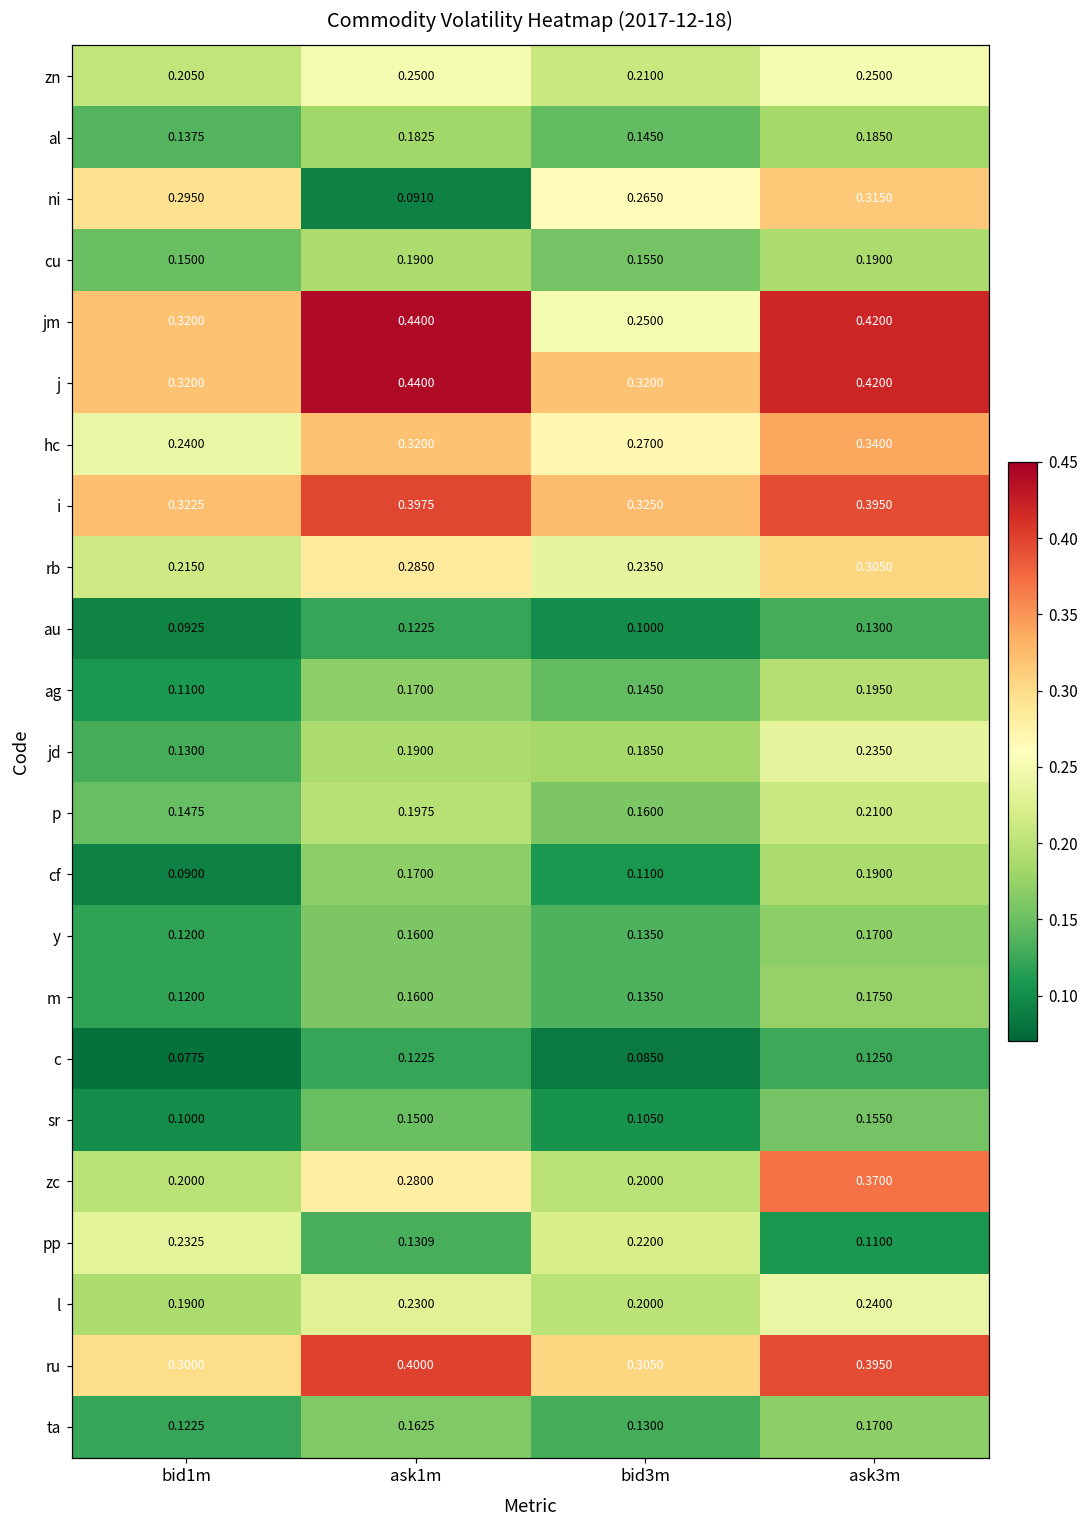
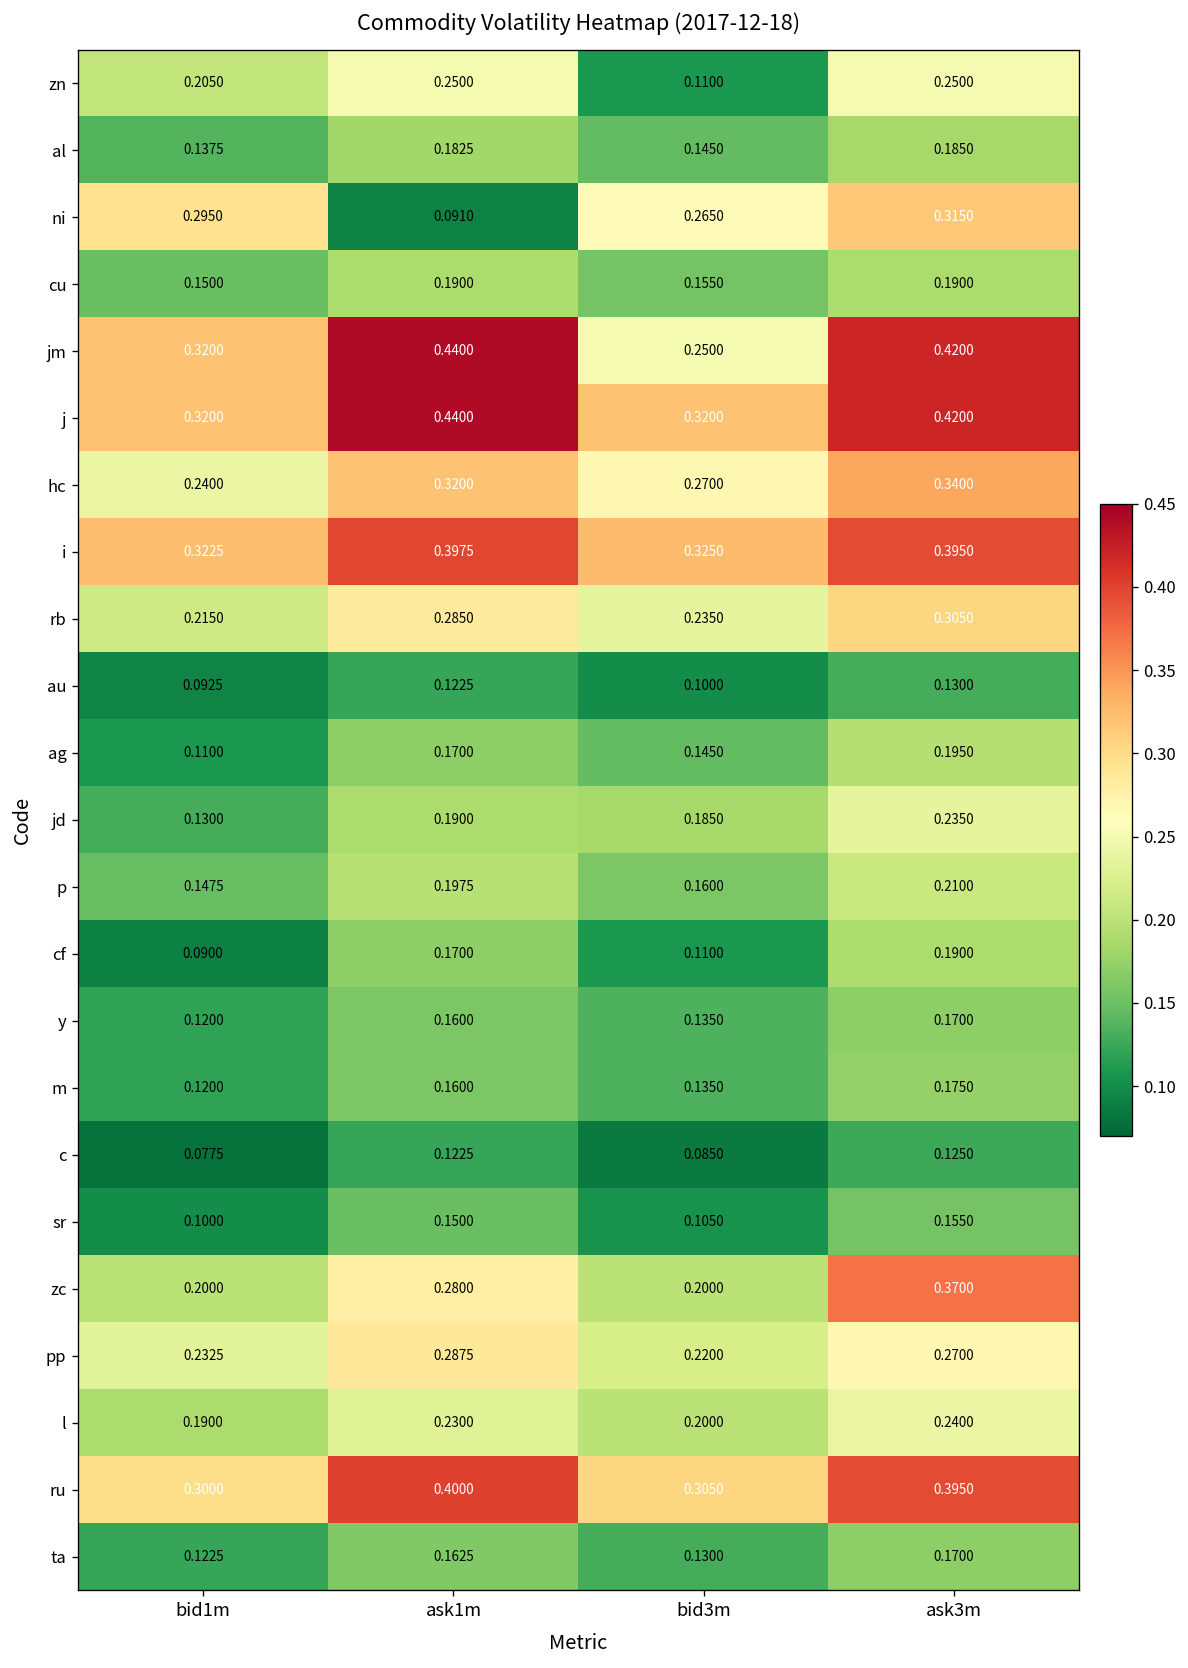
  {
    "zn": {
      "bid1m": 0.2050,
      "ask1m": 0.2500,
-     "bid3m": 0.2100,
+     "bid3m": 0.1100,
      "ask3m": 0.2500
    },
    "al": {
      "bid1m": 0.1375,
      "ask1m": 0.1825,
      "bid3m": 0.1450,
      "ask3m": 0.1850
    },
    "ni": {
      "bid1m": 0.2950,
      "ask1m": 0.0910,
      "bid3m": 0.2650,
      "ask3m": 0.3150
    },
    "cu": {
      "bid1m": 0.1500,
      "ask1m": 0.1900,
      "bid3m": 0.1550,
      "ask3m": 0.1900
    },
    "jm": {
      "bid1m": 0.3200,
      "ask1m": 0.4400,
      "bid3m": 0.2500,
      "ask3m": 0.4200
    },
    "j": {
      "bid1m": 0.3200,
      "ask1m": 0.4400,
      "bid3m": 0.3200,
      "ask3m": 0.4200
    },
    "hc": {
      "bid1m": 0.2400,
      "ask1m": 0.3200,
      "bid3m": 0.2700,
      "ask3m": 0.3400
    },
    "i": {
      "bid1m": 0.3225,
      "ask1m": 0.3975,
      "bid3m": 0.3250,
      "ask3m": 0.3950
    },
    "rb": {
      "bid1m": 0.2150,
      "ask1m": 0.2850,
      "bid3m": 0.2350,
      "ask3m": 0.3050
    },
    "au": {
      "bid1m": 0.0925,
      "ask1m": 0.1225,
      "bid3m": 0.1000,
      "ask3m": 0.1300
    },
    "ag": {
      "bid1m": 0.1100,
      "ask1m": 0.1700,
      "bid3m": 0.1450,
      "ask3m": 0.1950
    },
    "jd": {
      "bid1m": 0.1300,
      "ask1m": 0.1900,
      "bid3m": 0.1850,
      "ask3m": 0.2350
    },
    "p": {
      "bid1m": 0.1475,
      "ask1m": 0.1975,
      "bid3m": 0.1600,
      "ask3m": 0.2100
    },
    "cf": {
      "bid1m": 0.0900,
      "ask1m": 0.1700,
      "bid3m": 0.1100,
      "ask3m": 0.1900
    },
    "y": {
      "bid1m": 0.1200,
      "ask1m": 0.1600,
      "bid3m": 0.1350,
      "ask3m": 0.1700
    },
    "m": {
      "bid1m": 0.1200,
      "ask1m": 0.1600,
      "bid3m": 0.1350,
      "ask3m": 0.1750
    },
    "c": {
      "bid1m": 0.0775,
      "ask1m": 0.1225,
      "bid3m": 0.0850,
      "ask3m": 0.1250
    },
    "sr": {
      "bid1m": 0.1000,
      "ask1m": 0.1500,
      "bid3m": 0.1050,
      "ask3m": 0.1550
    },
    "zc": {
      "bid1m": 0.2000,
      "ask1m": 0.2800,
      "bid3m": 0.2000,
      "ask3m": 0.3700
    },
    "pp": {
      "bid1m": 0.2325,
-     "ask1m": 0.1309,
+     "ask1m": 0.2875,
      "bid3m": 0.2200,
-     "ask3m": 0.1100
+     "ask3m": 0.2700
    },
    "l": {
      "bid1m": 0.1900,
      "ask1m": 0.2300,
      "bid3m": 0.2000,
      "ask3m": 0.2400
    },
    "ru": {
      "bid1m": 0.3000,
      "ask1m": 0.4000,
      "bid3m": 0.3050,
      "ask3m": 0.3950
    },
    "ta": {
      "bid1m": 0.1225,
      "ask1m": 0.1625,
      "bid3m": 0.1300,
      "ask3m": 0.1700
    }
  }
